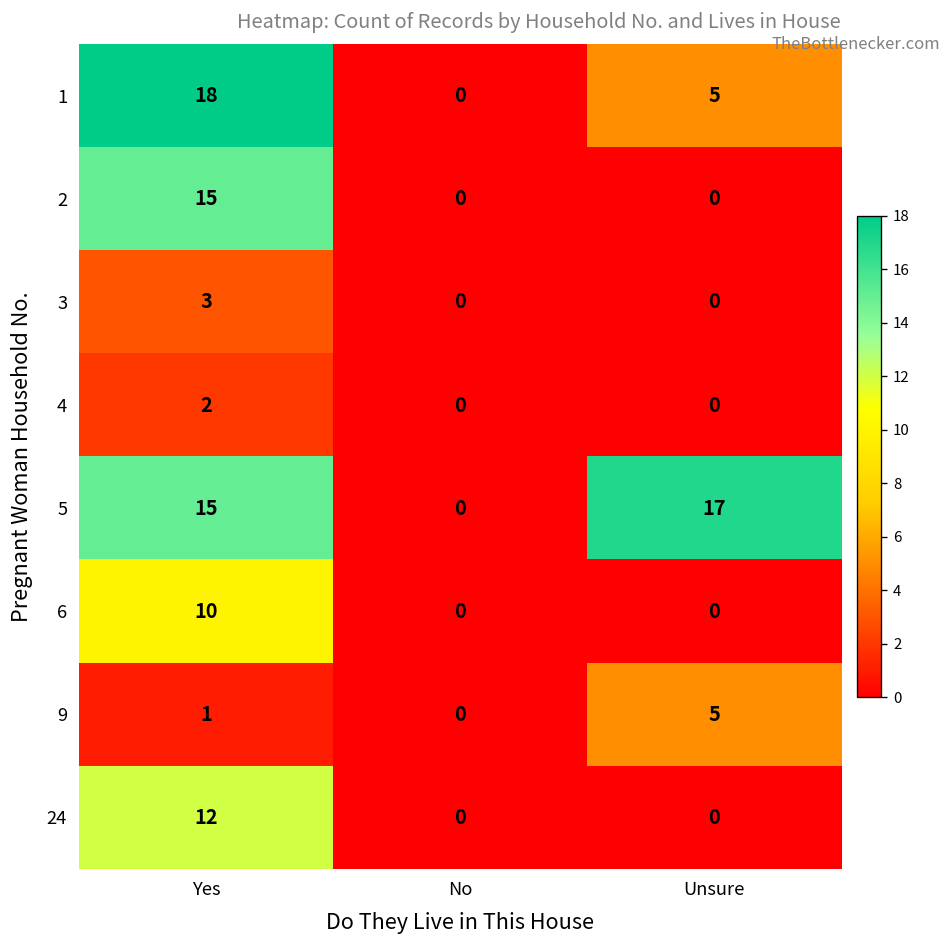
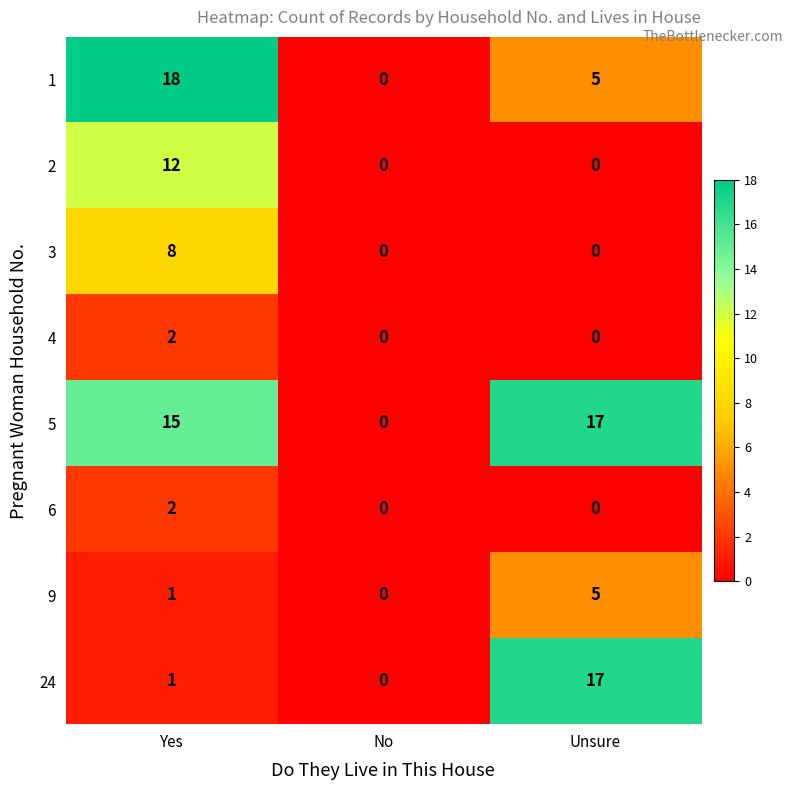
  {
    "1": {
      "Yes": 18,
      "No": 0,
      "Unsure": 5
    },
    "2": {
-     "Yes": 15,
+     "Yes": 12,
      "No": 0,
      "Unsure": 0
    },
    "3": {
-     "Yes": 3,
+     "Yes": 8,
      "No": 0,
      "Unsure": 0
    },
    "4": {
      "Yes": 2,
      "No": 0,
      "Unsure": 0
    },
    "5": {
      "Yes": 15,
      "No": 0,
      "Unsure": 17
    },
    "6": {
-     "Yes": 10,
+     "Yes": 2,
      "No": 0,
      "Unsure": 0
    },
    "9": {
      "Yes": 1,
      "No": 0,
      "Unsure": 5
    },
    "24": {
-     "Yes": 12,
+     "Yes": 1,
      "No": 0,
-     "Unsure": 0
+     "Unsure": 17
    }
  }
